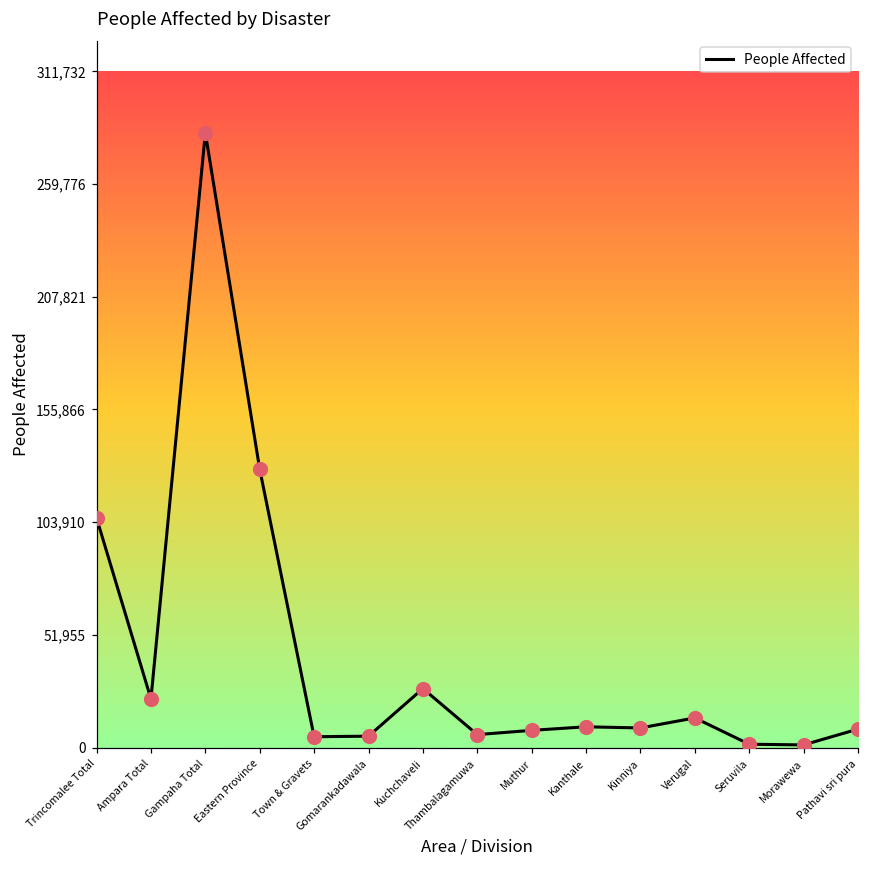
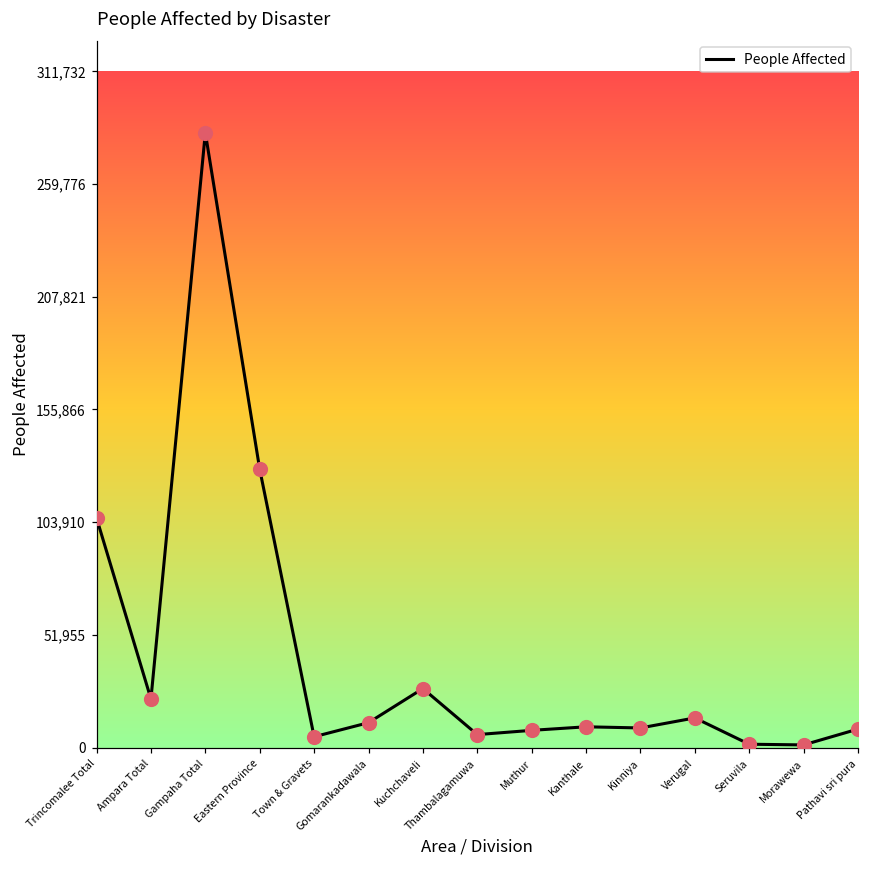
  {
    "Trincomalee Total": "106,000",
    "Ampara Total": "22,000",
    "Gampaha Total": "283,000",
    "Eastern Province": "128,000",
    "Town & Gravets": "5,000",
-   "Gomarankadawala": "5,000",
+   "Gomarankadawala": "12,000",
    "Kuchchaveli": "27,000",
    "Thambalagamuwa": "6,000",
    "Muthur": "8,000",
    "Kanthale": "10,000",
    "Kinniya": "9,000",
    "Verugal": "14,000",
    "Seruvila": "2,000",
    "Morawewa": "1,000",
    "Pathavi sri pura": "9,000"
  }
